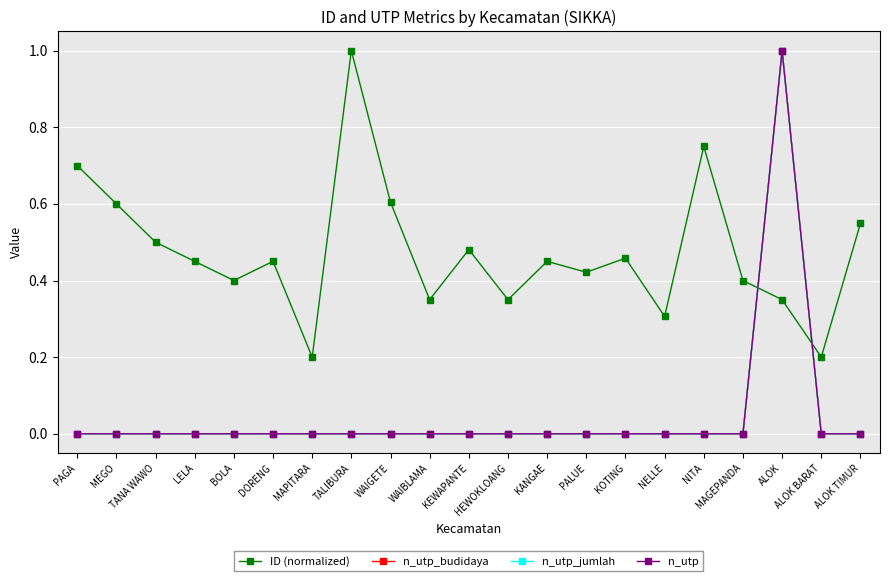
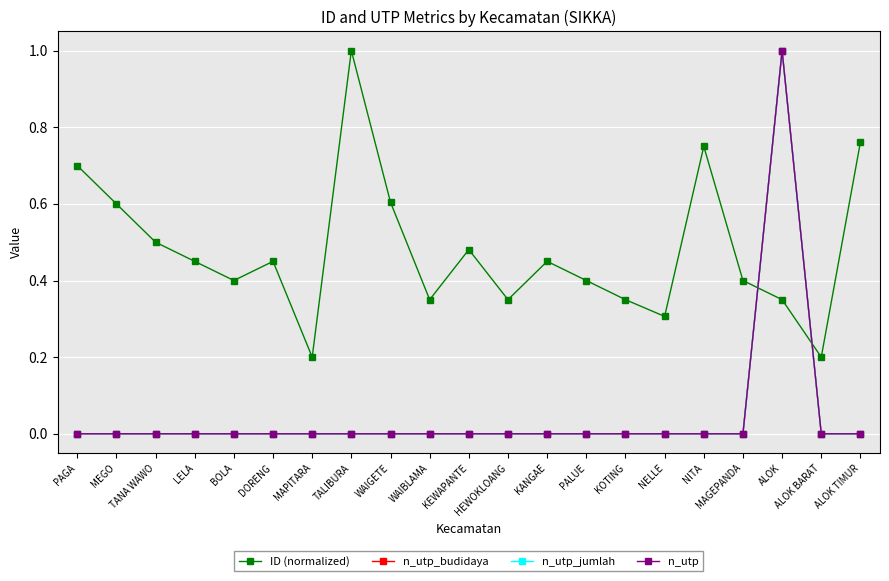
  {
    "ID (normalized)": {
      "PAGA": 0.70,
      "MEGO": 0.60,
      "TANA WAWO": 0.50,
      "LELA": 0.45,
      "BOLA": 0.40,
      "DORENG": 0.45,
      "MAPITARA": 0.20,
      "TALIBURA": 1.00,
      "WAIGETE": 0.60,
      "WAIBLAMA": 0.35,
      "KEWAPANTE": 0.48,
      "HEWOKLOANG": 0.35,
      "KANGAE": 0.45,
-     "PALUE": 0.42,
-     "KOTING": 0.46,
+     "PALUE": 0.40,
+     "KOTING": 0.35,
      "NELLE": 0.31,
      "NITA": 0.75,
      "MAGEPANDA": 0.40,
      "ALOK": 0.35,
      "ALOK BARAT": 0.20,
-     "ALOK TIMUR": 0.55
+     "ALOK TIMUR": 0.76
    },
    "n_utp": {
      "PAGA": 0.00,
      "MEGO": 0.00,
      "TANA WAWO": 0.00,
      "LELA": 0.00,
      "BOLA": 0.00,
      "DORENG": 0.00,
      "MAPITARA": 0.00,
      "TALIBURA": 0.00,
      "WAIGETE": 0.00,
      "WAIBLAMA": 0.00,
      "KEWAPANTE": 0.00,
      "HEWOKLOANG": 0.00,
      "KANGAE": 0.00,
      "PALUE": 0.00,
      "KOTING": 0.00,
      "NELLE": 0.00,
      "NITA": 0.00,
      "MAGEPANDA": 0.00,
      "ALOK": 1.00,
      "ALOK BARAT": 0.00,
      "ALOK TIMUR": 0.00
    }
  }
